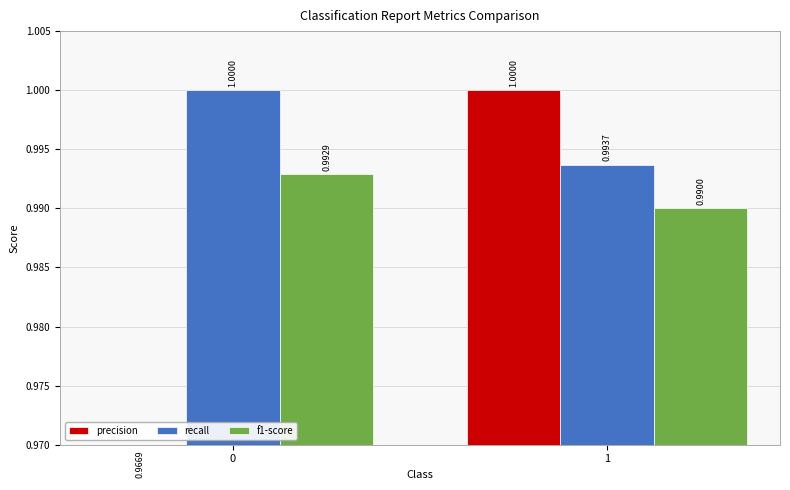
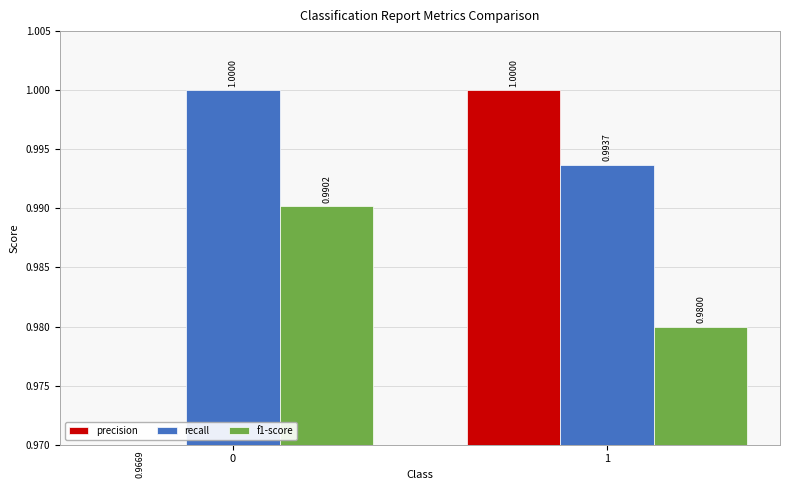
  {
    "precision": {
      "1": 1.0000
    },
    "recall": {
      "0": 1.0000,
      "1": 0.9937
    },
    "f1-score": {
-     "0": 0.9929,
-     "1": 0.9900
+     "0": 0.9902,
+     "1": 0.9800
    }
  }
